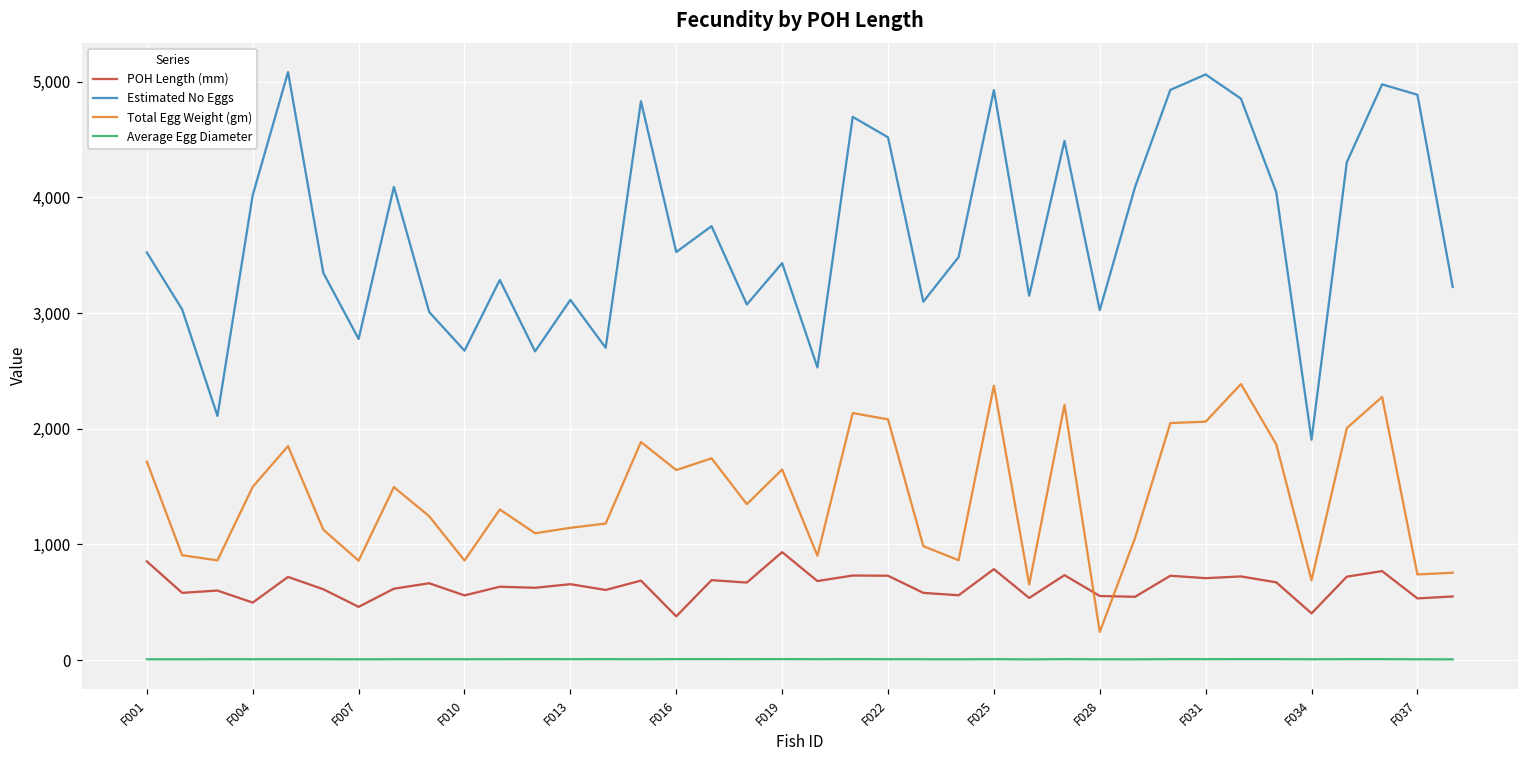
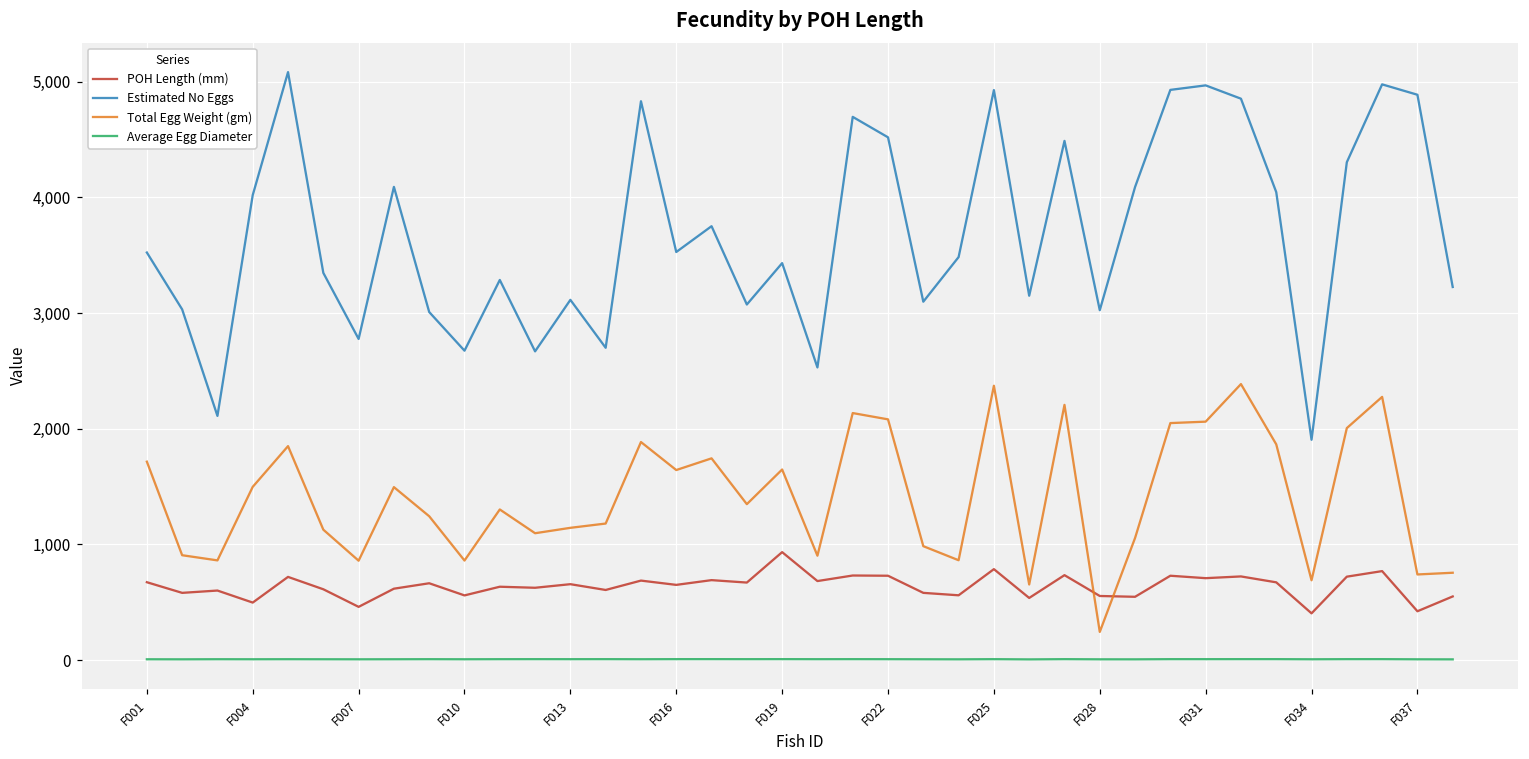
  {
    "POH Length (mm)": {
-     "F001": "850",
+     "F001": "670",
      "F004": "500",
      "F007": "460",
      "F010": "560",
      "F013": "660",
-     "F016": "380",
+     "F016": "650",
      "F019": "930",
      "F022": "730",
      "F025": "790",
      "F028": "560",
      "F031": "710",
      "F034": "410",
-     "F037": "530"
+     "F037": "420"
    },
    "Estimated No Eggs": {
      "F001": "3,520",
      "F004": "4,020",
      "F007": "2,780",
      "F010": "2,680",
      "F013": "3,110",
      "F016": "3,530",
      "F019": "3,430",
      "F022": "4,520",
      "F025": "4,930",
      "F028": "3,030",
-     "F031": "5,060",
+     "F031": "4,970",
      "F034": "1,910",
      "F037": "4,890"
    },
    "Total Egg Weight (gm)": {
      "F001": "1,720",
      "F004": "1,500",
      "F007": "860",
      "F010": "860",
      "F013": "1,140",
      "F016": "1,640",
      "F019": "1,650",
      "F022": "2,080",
      "F025": "2,370",
      "F028": "240",
      "F031": "2,060",
      "F034": "690",
      "F037": "740"
    },
    "Average Egg Diameter": {
      "F001": "10",
      "F004": "10",
      "F007": "10",
      "F010": "10",
      "F013": "10",
      "F016": "10",
      "F019": "10",
      "F022": "10",
      "F025": "10",
      "F028": "10",
      "F031": "10",
      "F034": "10",
      "F037": "10"
    }
  }
